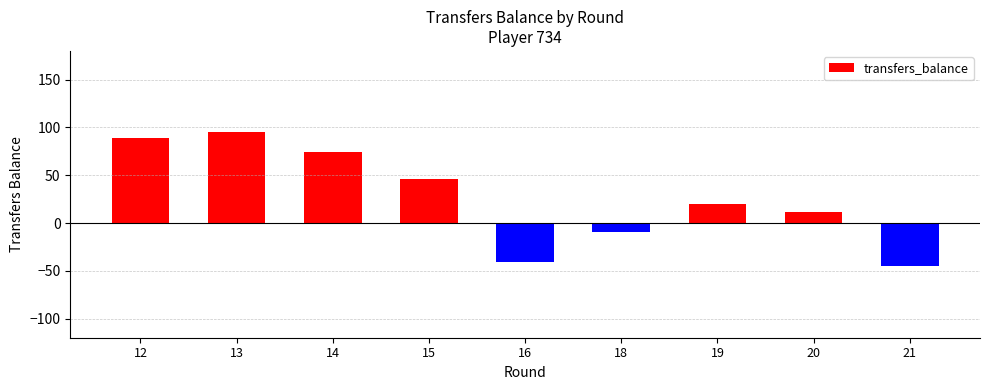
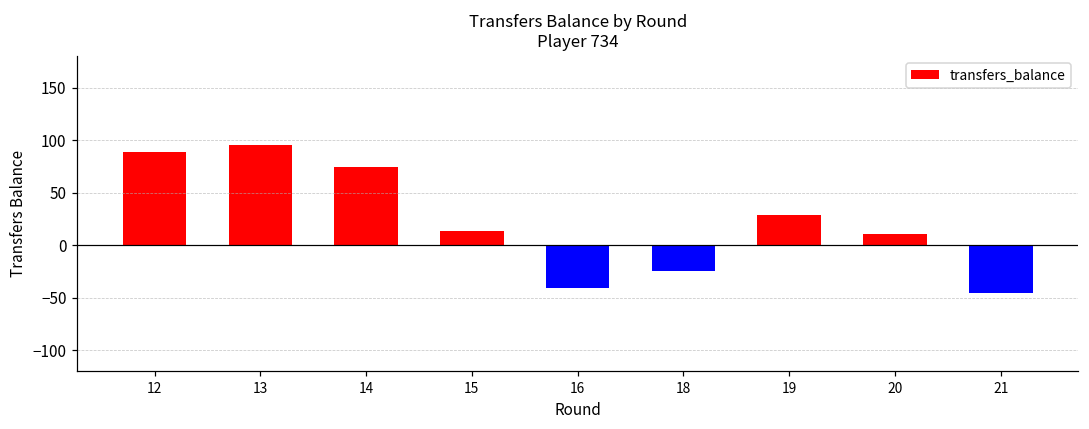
  {
    "12": 90,
    "13": 100,
    "14": 70,
-   "15": 50,
+   "15": 10,
    "16": -40,
-   "18": -10,
-   "19": 20,
+   "18": -20,
+   "19": 30,
    "20": 10,
    "21": -50
  }
